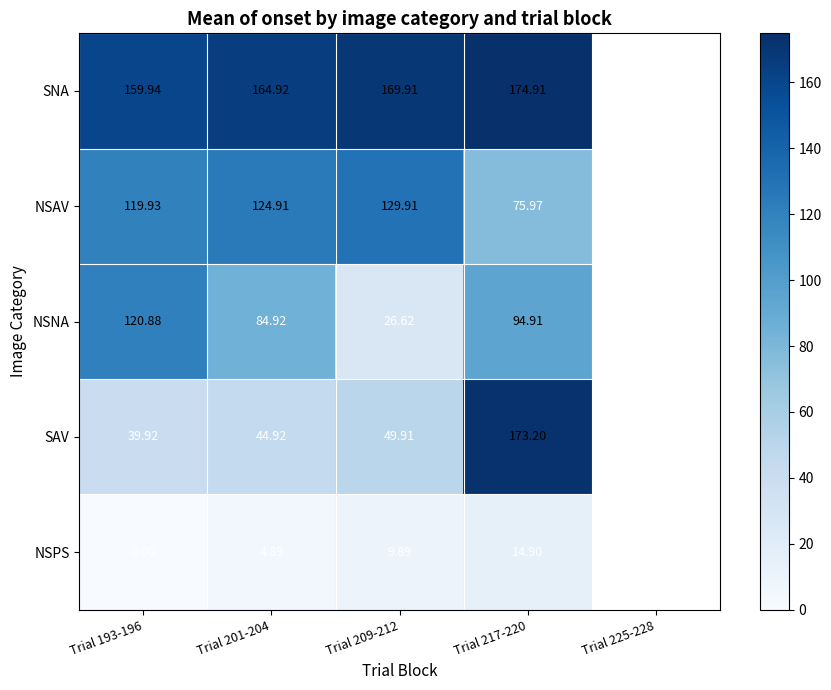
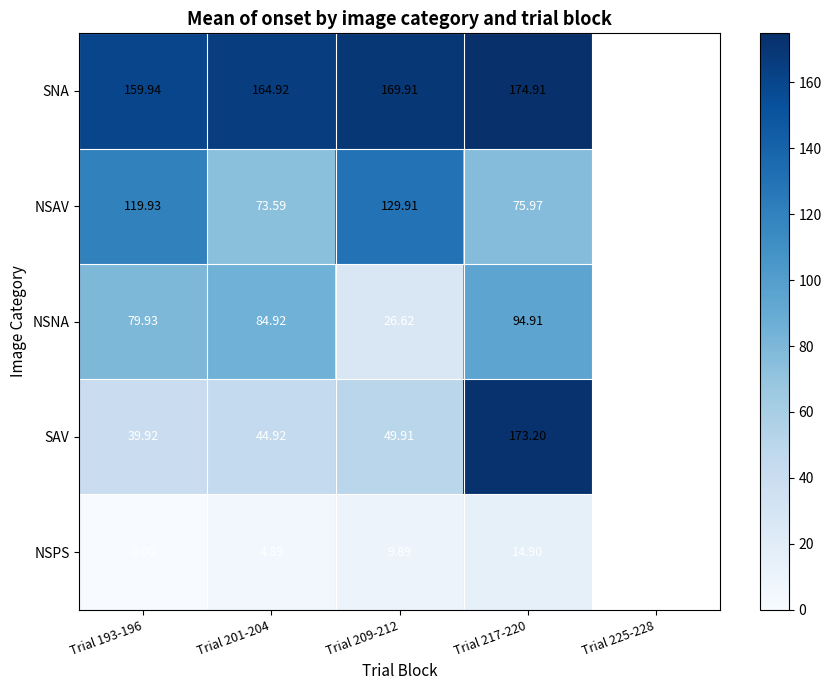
  {
    "SNA": {
      "Trial 193-196": 159.94,
      "Trial 201-204": 164.92,
      "Trial 209-212": 169.91,
      "Trial 217-220": 174.91
    },
    "NSAV": {
      "Trial 193-196": 119.93,
-     "Trial 201-204": 124.91,
+     "Trial 201-204": 73.59,
      "Trial 209-212": 129.91,
      "Trial 217-220": 75.97
    },
    "NSNA": {
-     "Trial 193-196": 120.88,
+     "Trial 193-196": 79.93,
      "Trial 201-204": 84.92,
      "Trial 217-220": 94.91
    },
    "SAV": {
      "Trial 193-196": 39.92,
      "Trial 201-204": 44.92,
      "Trial 209-212": 49.91,
      "Trial 217-220": 173.20
    }
  }
